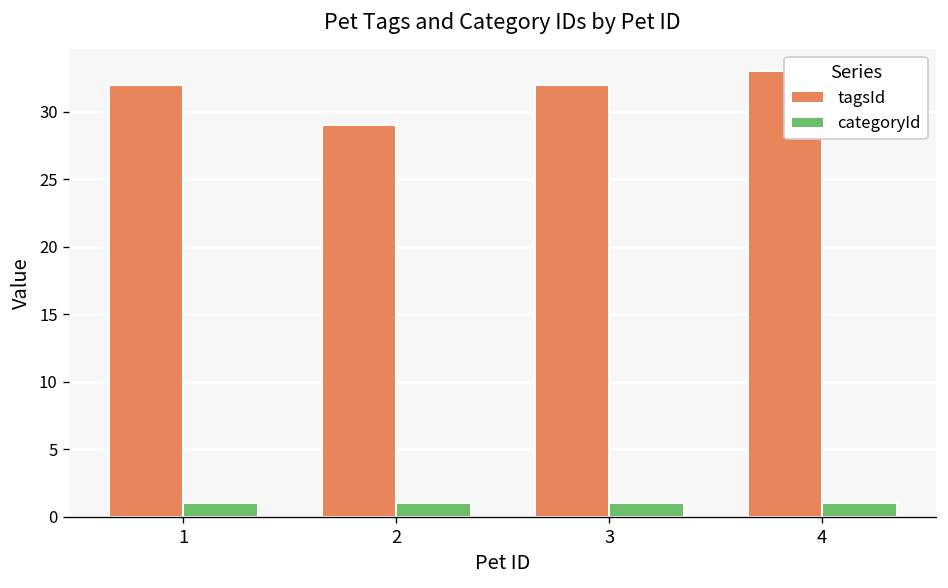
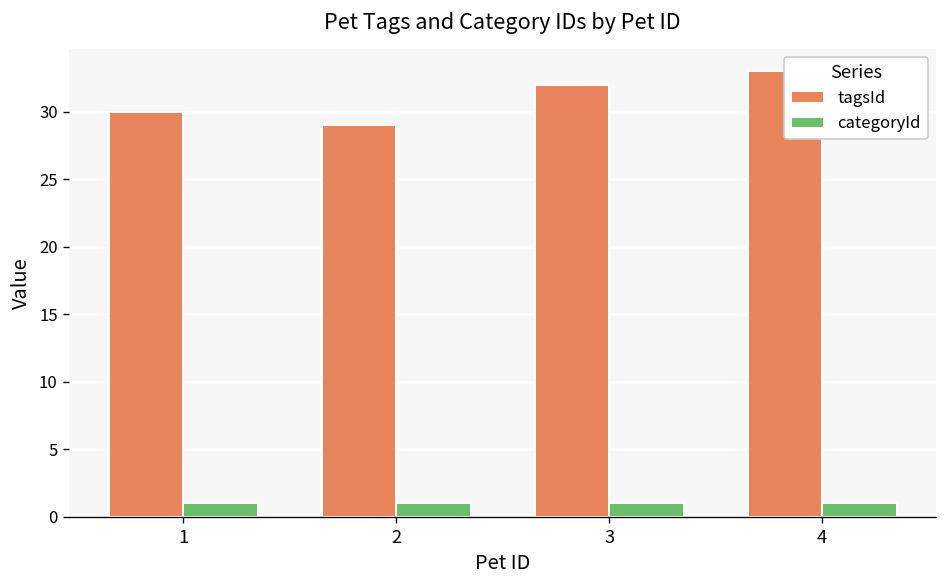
  {
    "tagsId": {
-     "1": 32,
+     "1": 30,
      "2": 29,
      "3": 32
    },
    "categoryId": {
      "1": 1,
      "2": 1,
      "3": 1,
      "4": 1
    }
  }
